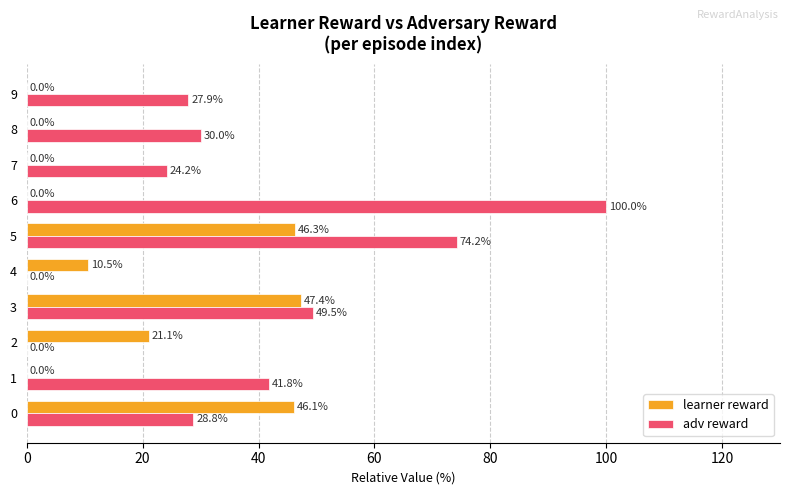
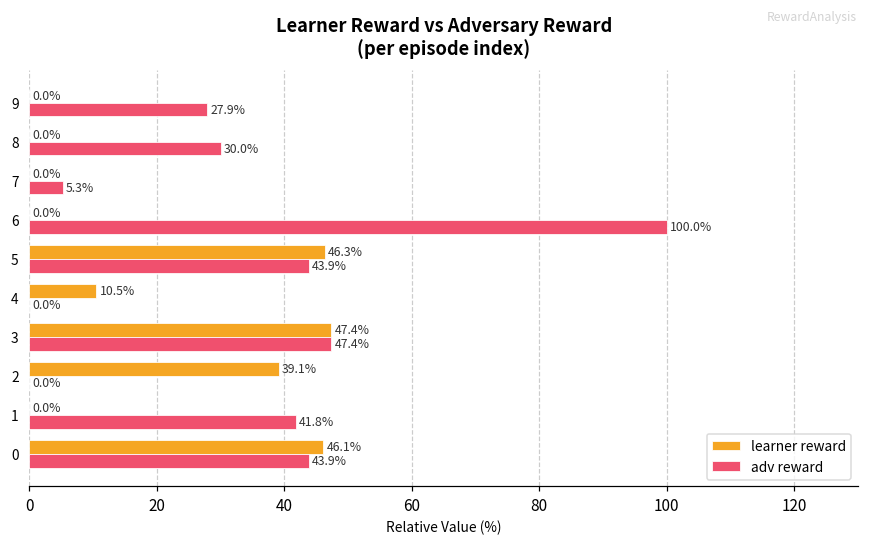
  {
    "learner reward": {
      "9": "0.0%",
      "8": "0.0%",
      "7": "0.0%",
      "6": "0.0%",
      "5": "46.3%",
      "4": "10.5%",
      "3": "47.4%",
-     "2": "21.1%",
+     "2": "39.1%",
      "1": "0.0%",
      "0": "46.1%"
    },
    "adv reward": {
      "9": "27.9%",
      "8": "30.0%",
-     "7": "24.2%",
+     "7": "5.3%",
      "6": "100.0%",
-     "5": "74.2%",
+     "5": "43.9%",
      "4": "0.0%",
-     "3": "49.5%",
+     "3": "47.4%",
      "2": "0.0%",
      "1": "41.8%",
-     "0": "28.8%"
+     "0": "43.9%"
    }
  }
